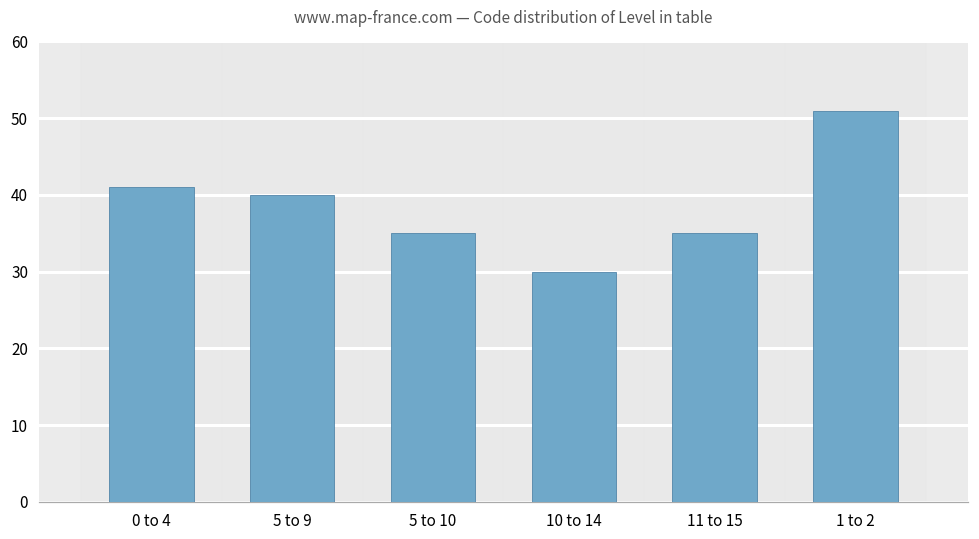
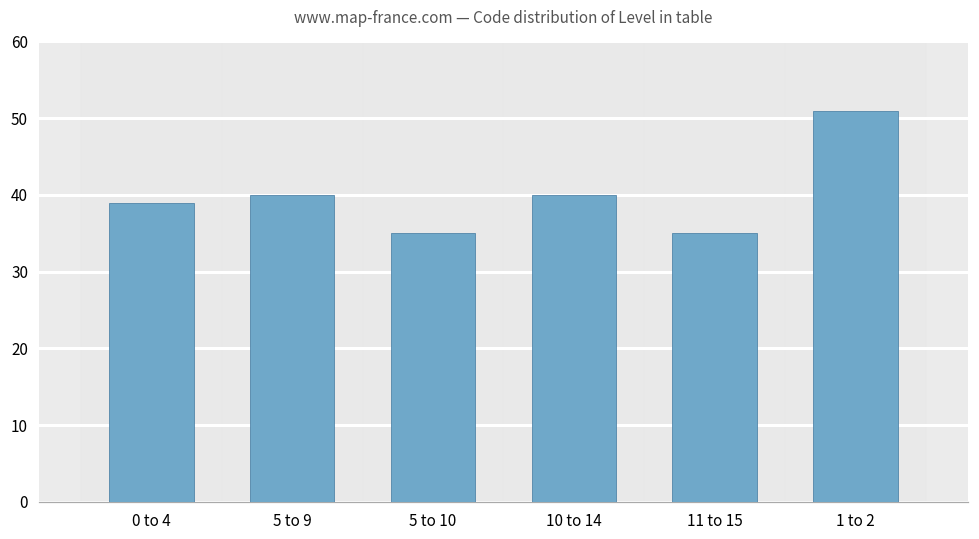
  {
-   "0 to 4": 41,
+   "0 to 4": 39,
    "5 to 9": 40,
    "5 to 10": 35,
-   "10 to 14": 30,
+   "10 to 14": 40,
    "11 to 15": 35,
    "1 to 2": 51
  }
